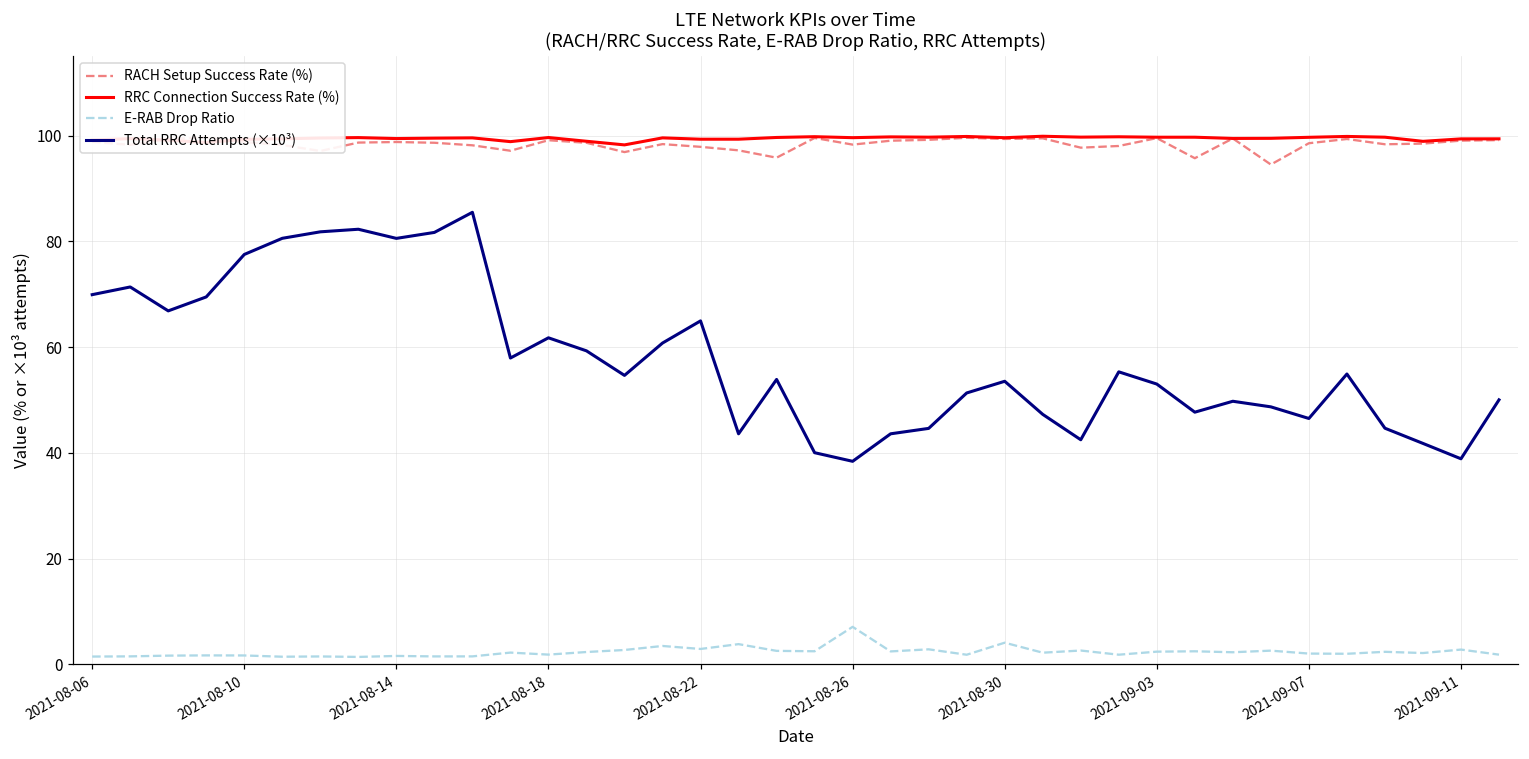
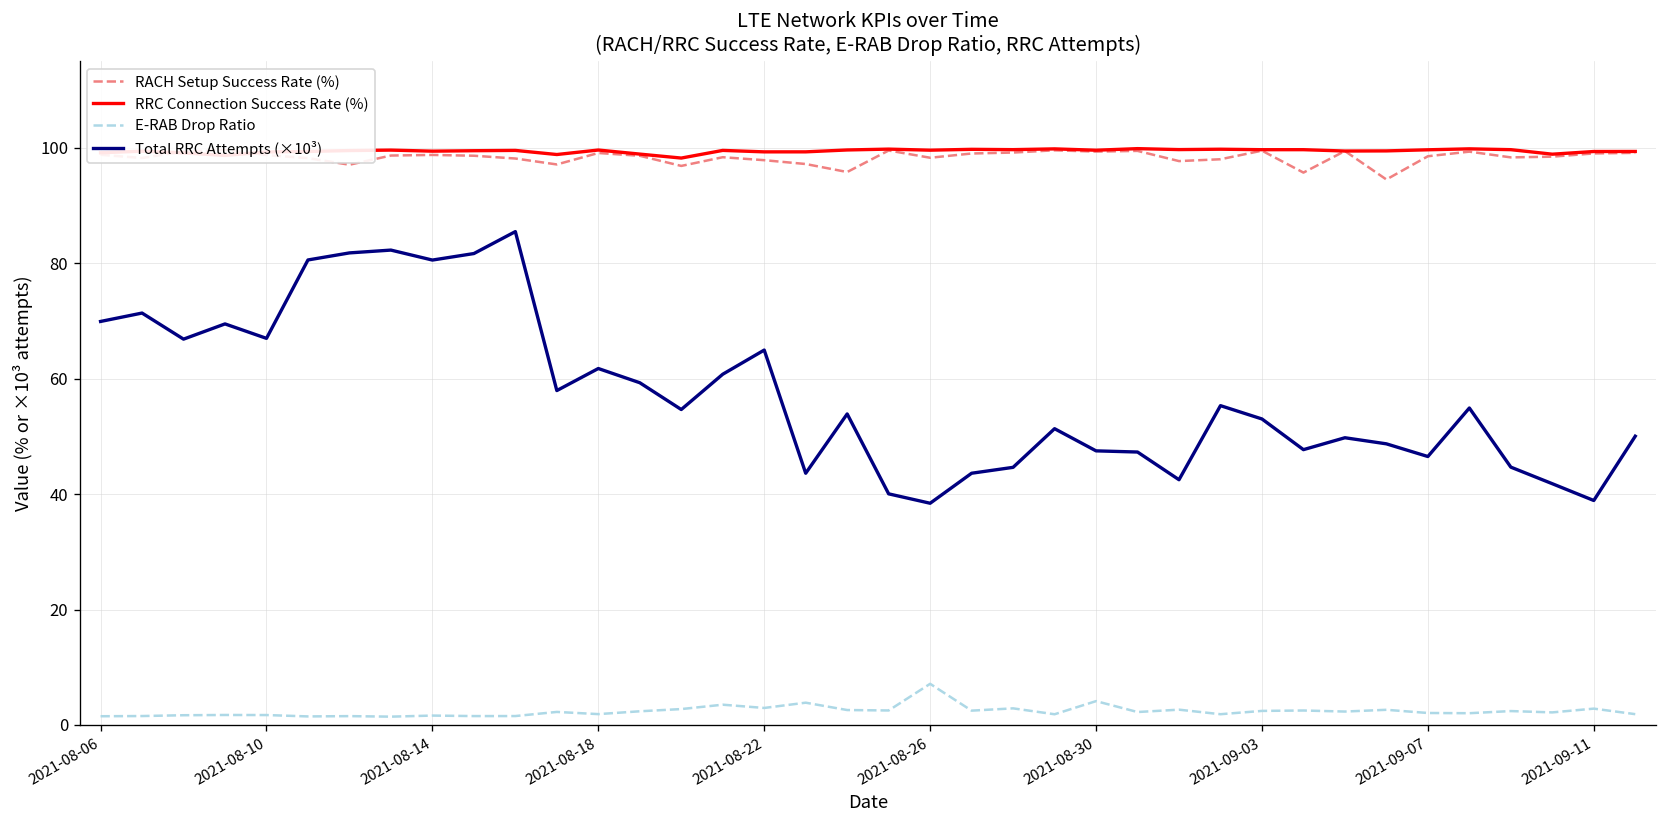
  {
    "RACH Setup Success Rate (%)": {
      "2021-08-14": 99,
      "2021-08-22": 98,
      "2021-08-26": 98,
      "2021-09-07": 99
    },
    "RRC Connection Success Rate (%)": {
      "2021-08-14": 99,
      "2021-08-22": 99,
      "2021-08-26": 100,
      "2021-09-07": 100
    },
    "E-RAB Drop Ratio": {
      "2021-08-06": 2,
      "2021-08-10": 2,
      "2021-08-14": 2,
      "2021-08-18": 2,
      "2021-08-22": 3,
      "2021-08-26": 7,
      "2021-08-30": 4,
      "2021-09-03": 2,
      "2021-09-07": 2,
      "2021-09-11": 3
    },
    "Total RRC Attempts (×10³)": {
      "2021-08-06": 70,
-     "2021-08-10": 78,
+     "2021-08-10": 67,
      "2021-08-14": 81,
      "2021-08-18": 62,
      "2021-08-22": 65,
      "2021-08-26": 38,
-     "2021-08-30": 54,
+     "2021-08-30": 48,
      "2021-09-03": 53,
      "2021-09-07": 47,
      "2021-09-11": 39
    }
  }
